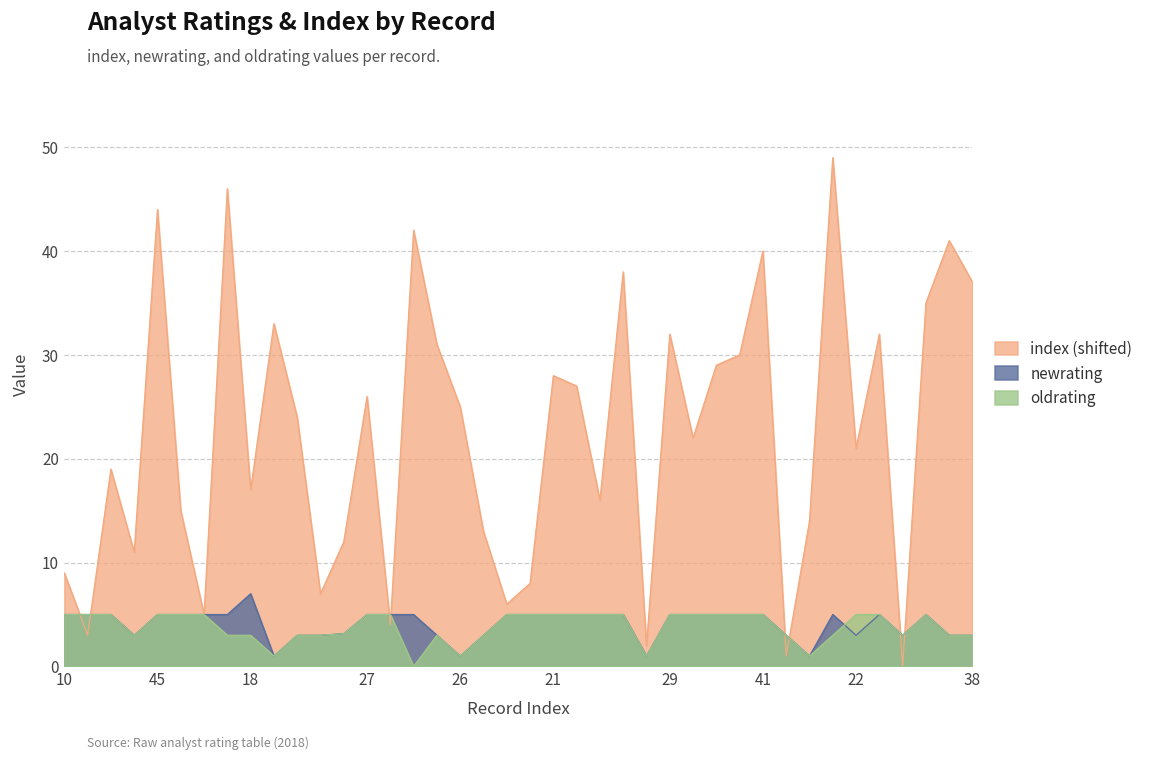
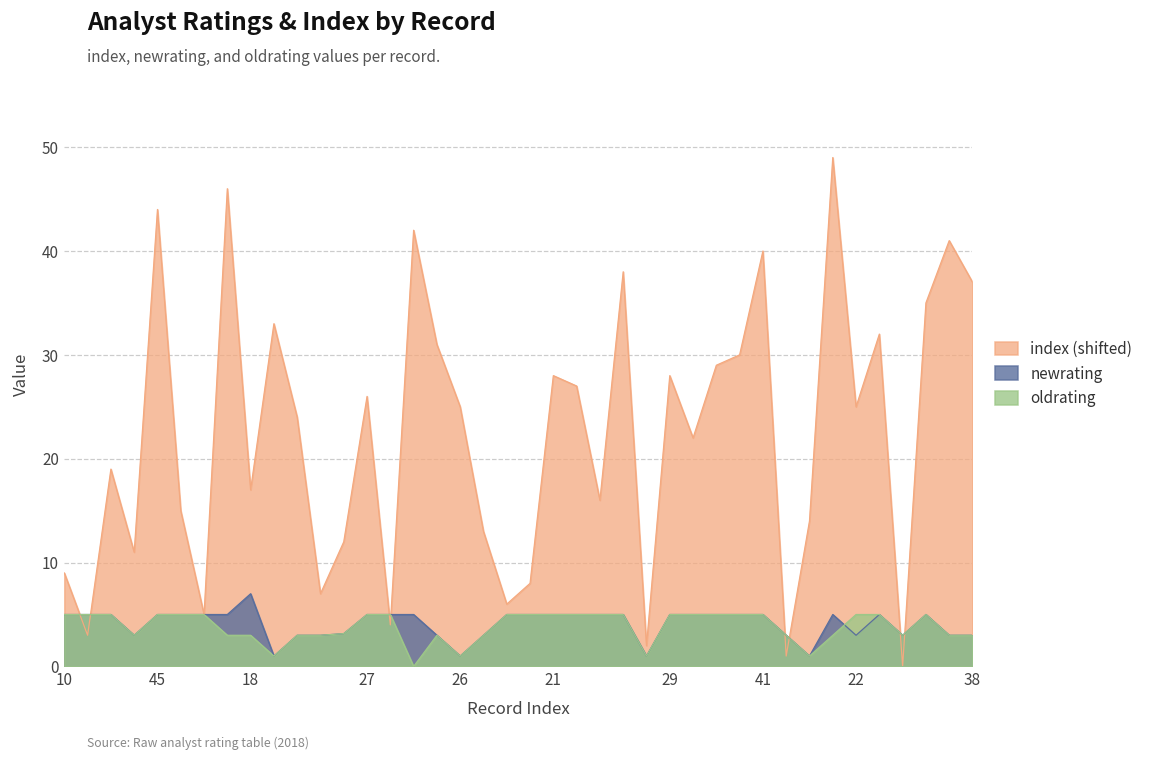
  {
    "index (shifted)": {
      "10": 9,
      "45": 44,
      "18": 17,
      "27": 26,
      "26": 25,
      "21": 28,
-     "29": 32,
+     "29": 28,
      "41": 40,
-     "22": 21,
+     "22": 25,
      "38": 37
    },
    "newrating": {
      "18": 7,
      "22": 3
    },
    "oldrating": {
      "18": 3,
      "22": 5
    }
  }
